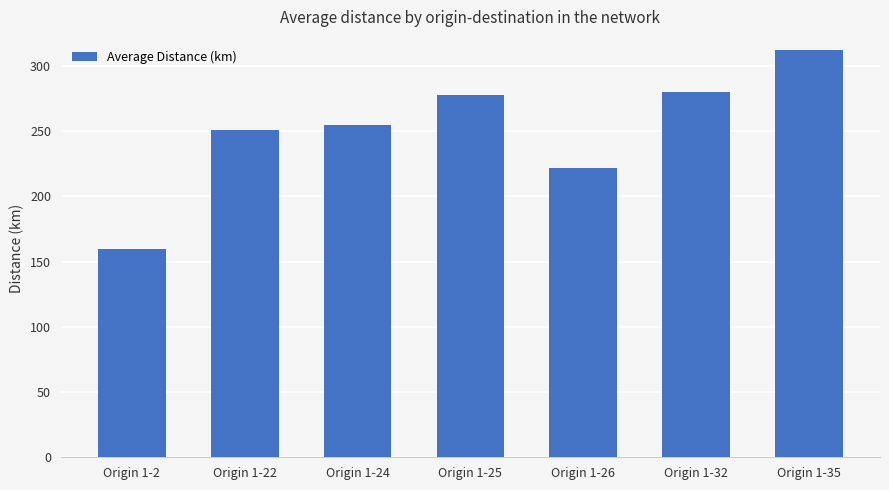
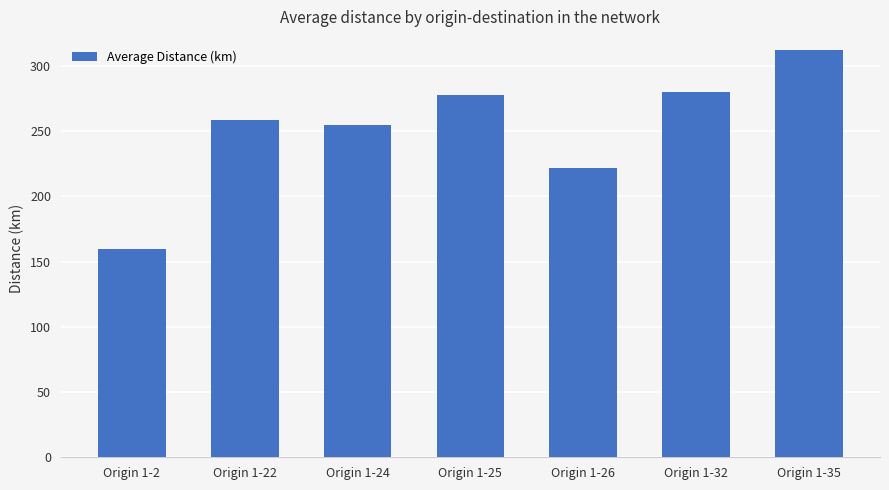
  {
    "Origin 1-2": 160,
-   "Origin 1-22": 251,
+   "Origin 1-22": 258,
    "Origin 1-24": 255,
    "Origin 1-25": 278,
    "Origin 1-26": 222,
    "Origin 1-32": 280,
    "Origin 1-35": 312
  }
